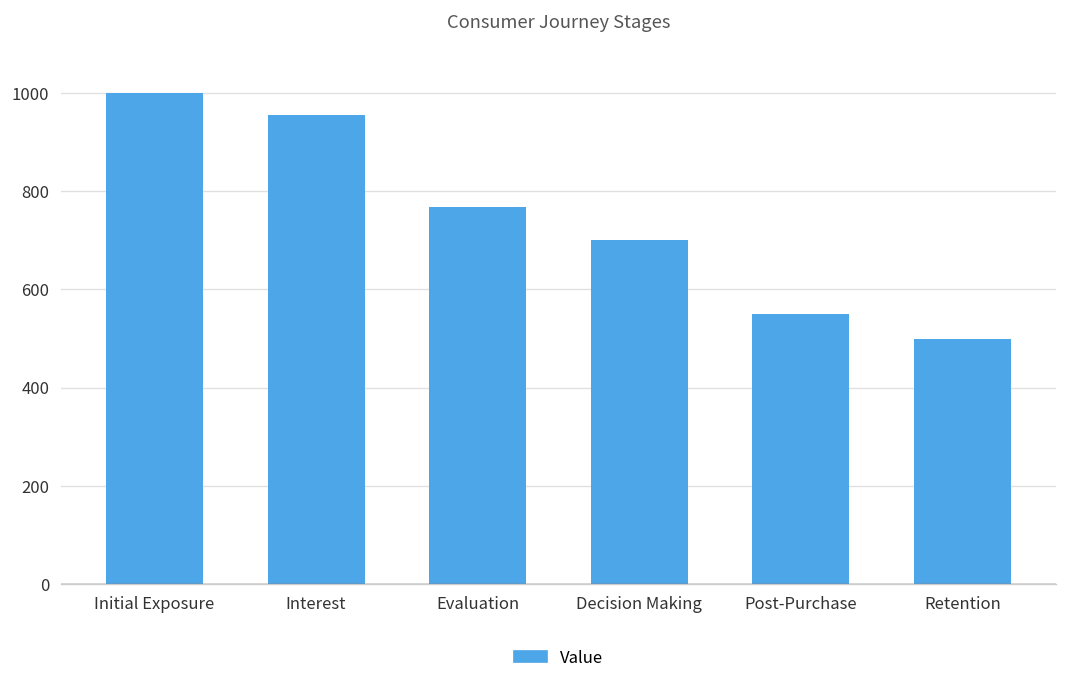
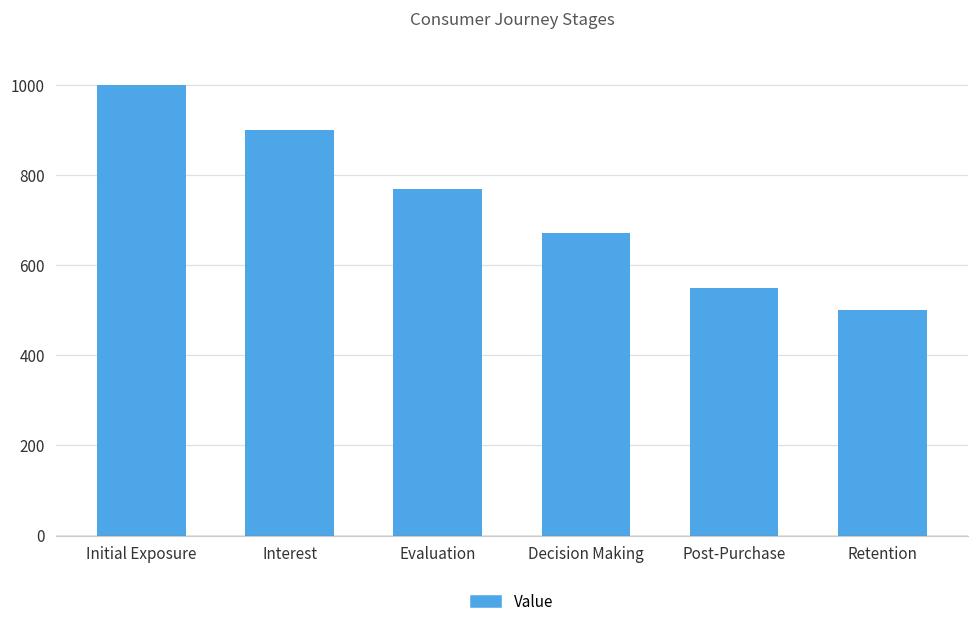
  {
    "Initial Exposure": 1000,
-   "Interest": 960,
+   "Interest": 900,
    "Evaluation": 770,
-   "Decision Making": 700,
+   "Decision Making": 670,
    "Post-Purchase": 550,
    "Retention": 500
  }
